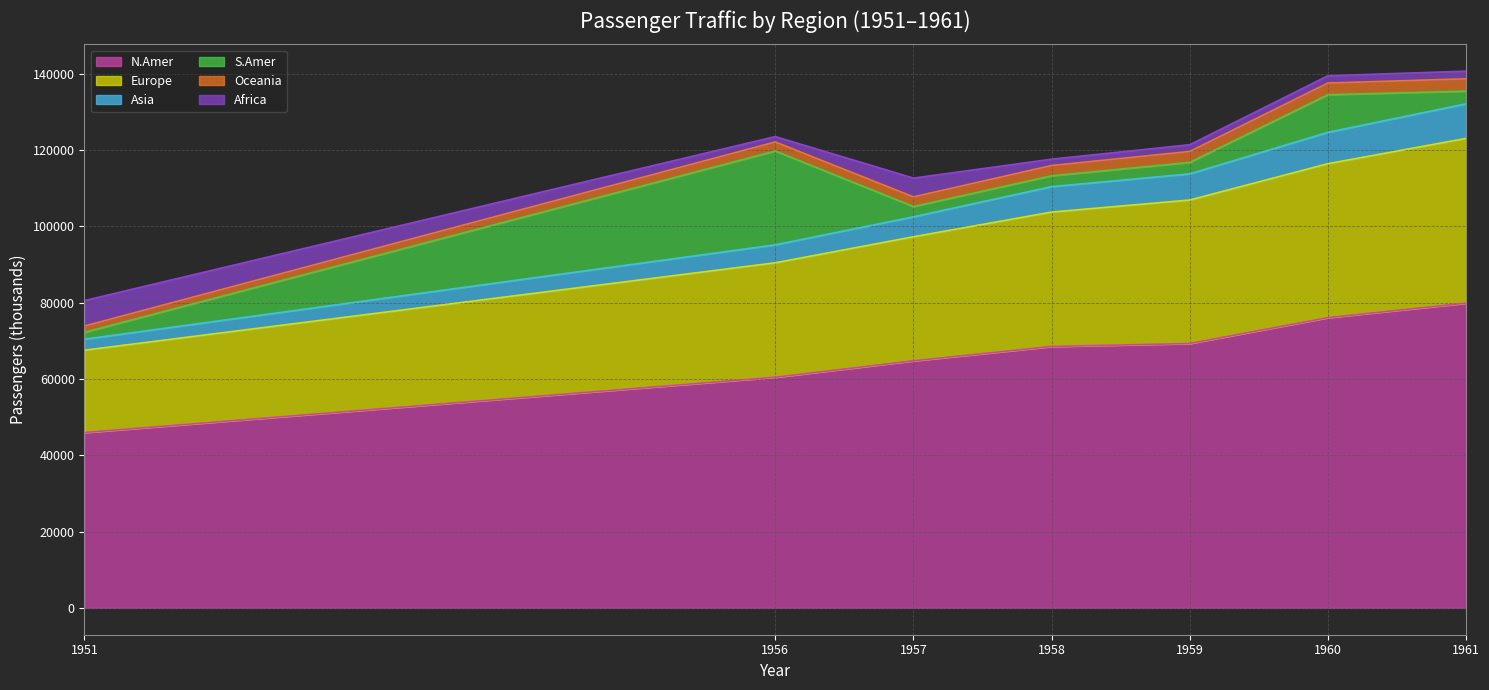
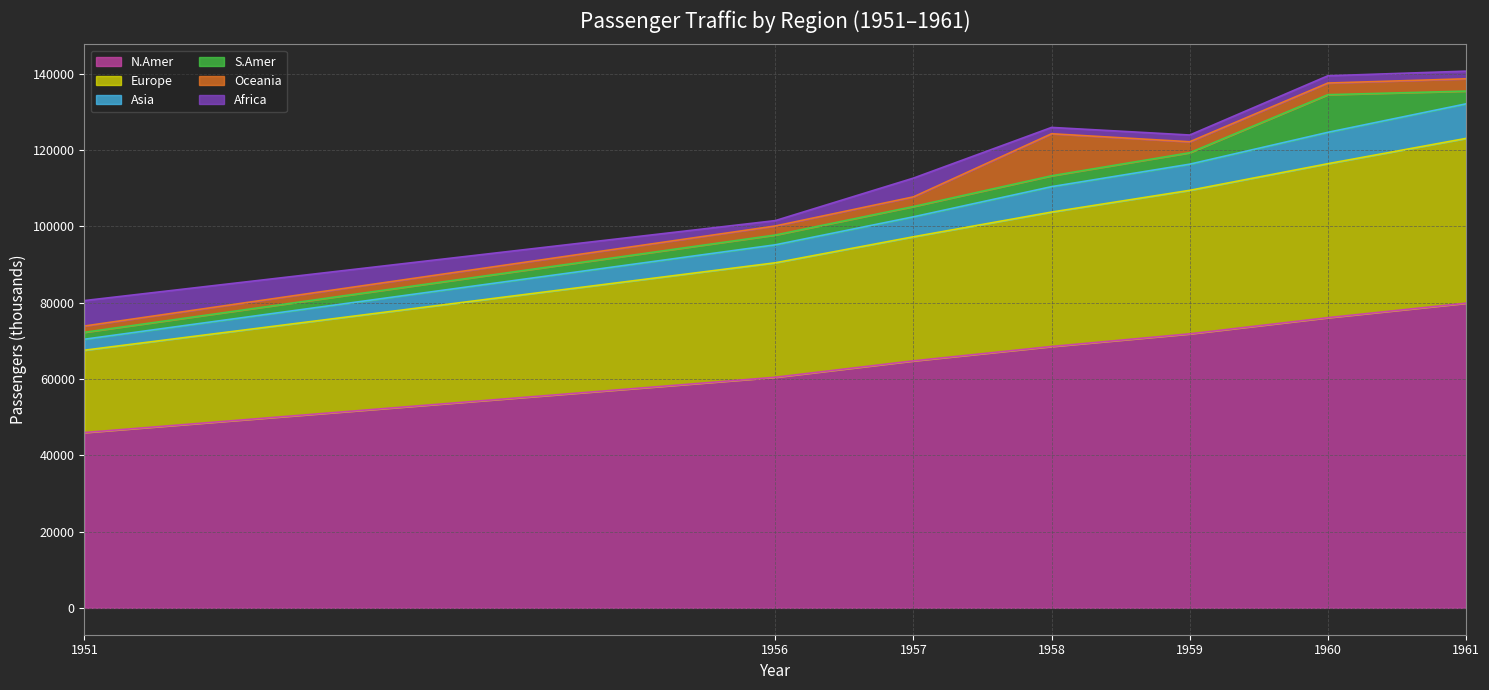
  {
    "N.Amer": {
      "1951": 46000,
      "1956": 60000,
      "1957": 65000,
      "1958": 68000,
-     "1959": 69000,
+     "1959": 72000,
      "1960": 76000,
      "1961": 80000
    },
    "Europe": {
      "1951": 22000,
      "1956": 30000,
      "1957": 33000,
      "1958": 35000,
      "1959": 38000,
      "1960": 40000,
      "1961": 43000
    },
    "Asia": {
      "1951": 3000,
      "1956": 5000,
      "1957": 5000,
      "1958": 7000,
      "1959": 7000,
      "1960": 8000,
      "1961": 9000
    },
    "S.Amer": {
      "1951": 2000,
-     "1956": 25000,
+     "1956": 3000,
      "1957": 3000,
      "1958": 3000,
      "1959": 3000,
      "1960": 10000,
      "1961": 3000
    },
    "Oceania": {
      "1951": 2000,
      "1956": 2000,
      "1957": 3000,
-     "1958": 3000,
+     "1958": 11000,
      "1959": 3000,
      "1960": 3000,
      "1961": 3000
    },
    "Africa": {
      "1951": 7000,
      "1956": 1000,
      "1957": 5000,
      "1958": 2000,
      "1959": 2000,
      "1960": 2000,
      "1961": 2000
    }
  }
